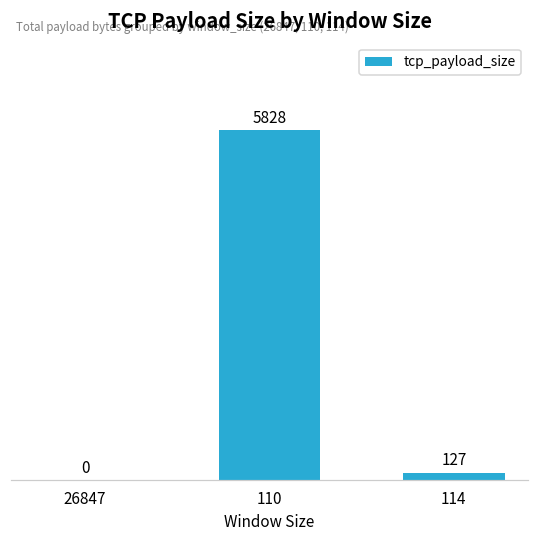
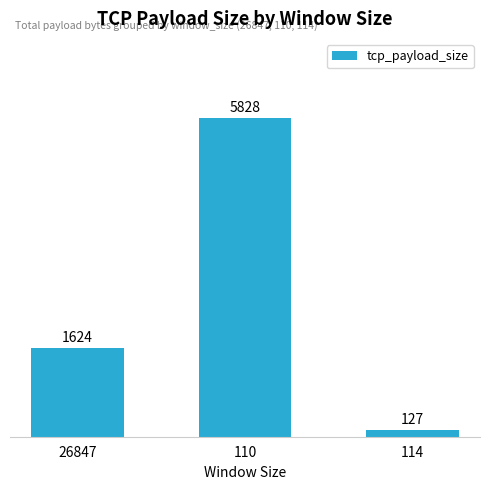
  {
-   "26847": 0,
+   "26847": 1624,
    "110": 5828,
    "114": 127
  }
